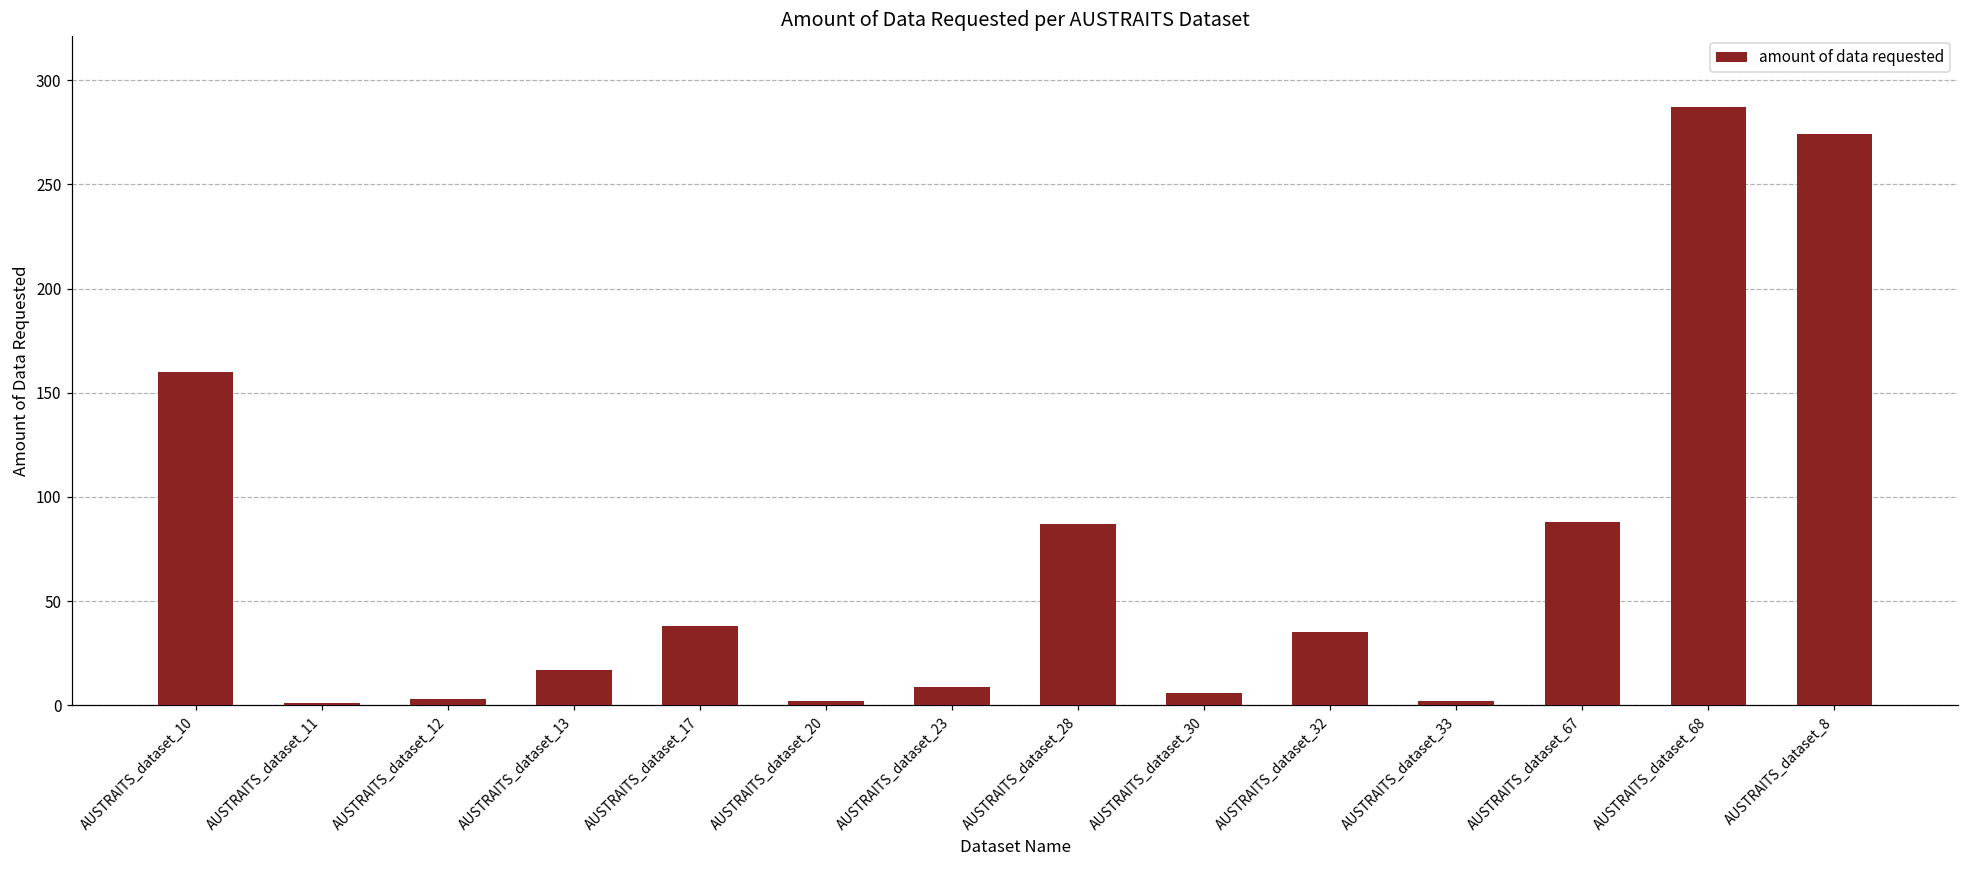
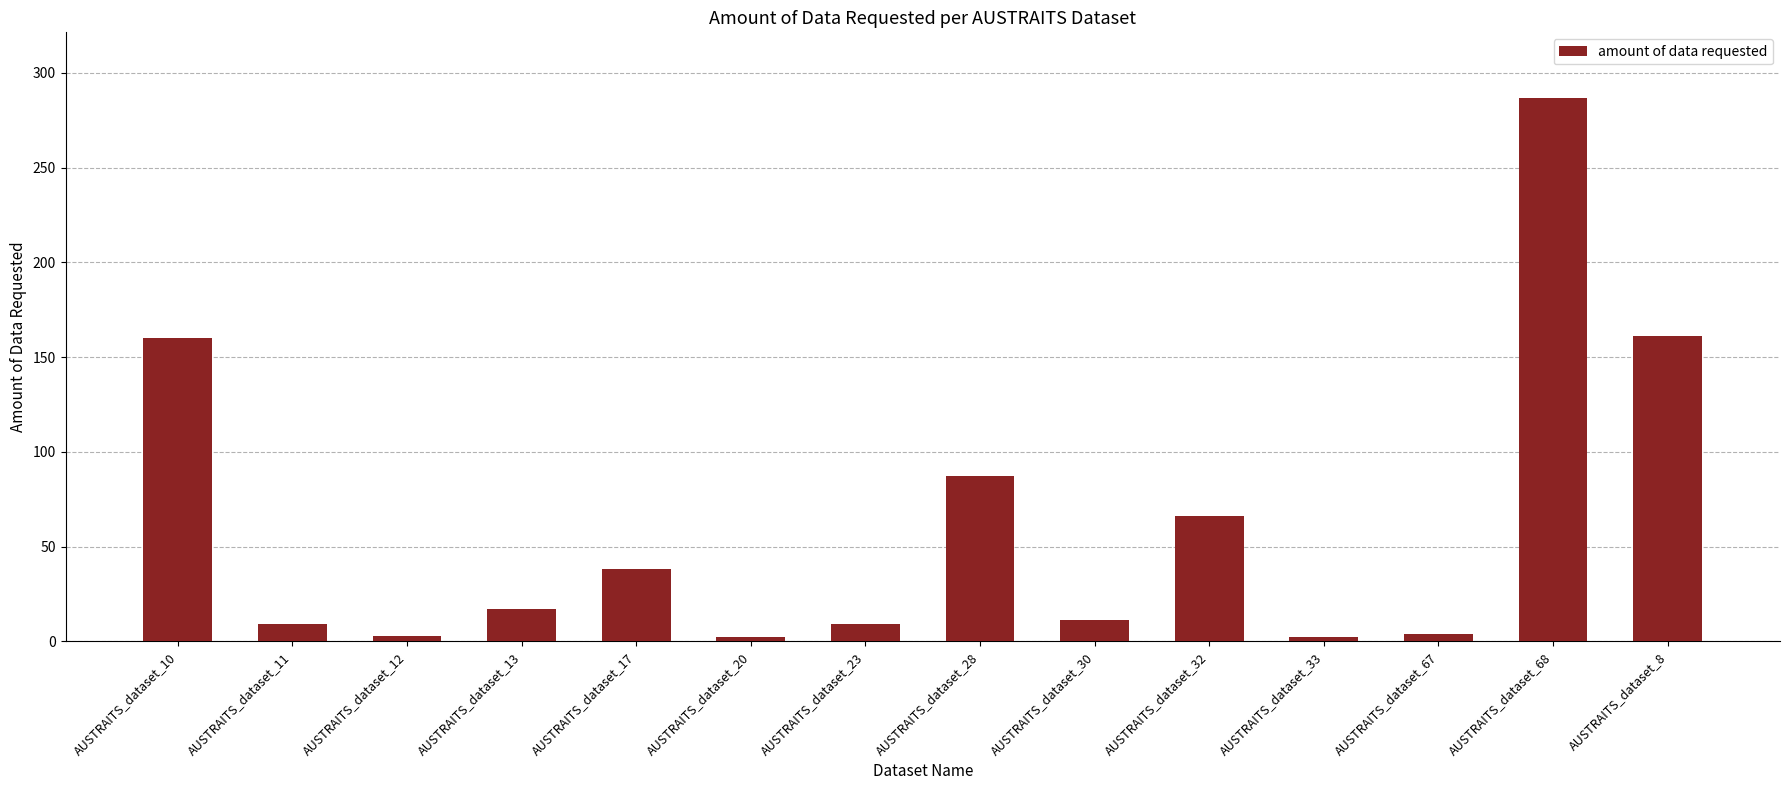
  {
    "AUSTRAITS_dataset_10": 160,
-   "AUSTRAITS_dataset_11": 1,
+   "AUSTRAITS_dataset_11": 9,
    "AUSTRAITS_dataset_12": 3,
    "AUSTRAITS_dataset_13": 17,
    "AUSTRAITS_dataset_17": 38,
    "AUSTRAITS_dataset_20": 2,
    "AUSTRAITS_dataset_23": 9,
    "AUSTRAITS_dataset_28": 87,
-   "AUSTRAITS_dataset_30": 6,
-   "AUSTRAITS_dataset_32": 35,
+   "AUSTRAITS_dataset_30": 11,
+   "AUSTRAITS_dataset_32": 66,
    "AUSTRAITS_dataset_33": 2,
-   "AUSTRAITS_dataset_67": 88,
+   "AUSTRAITS_dataset_67": 4,
    "AUSTRAITS_dataset_68": 287,
-   "AUSTRAITS_dataset_8": 274
+   "AUSTRAITS_dataset_8": 161
  }
